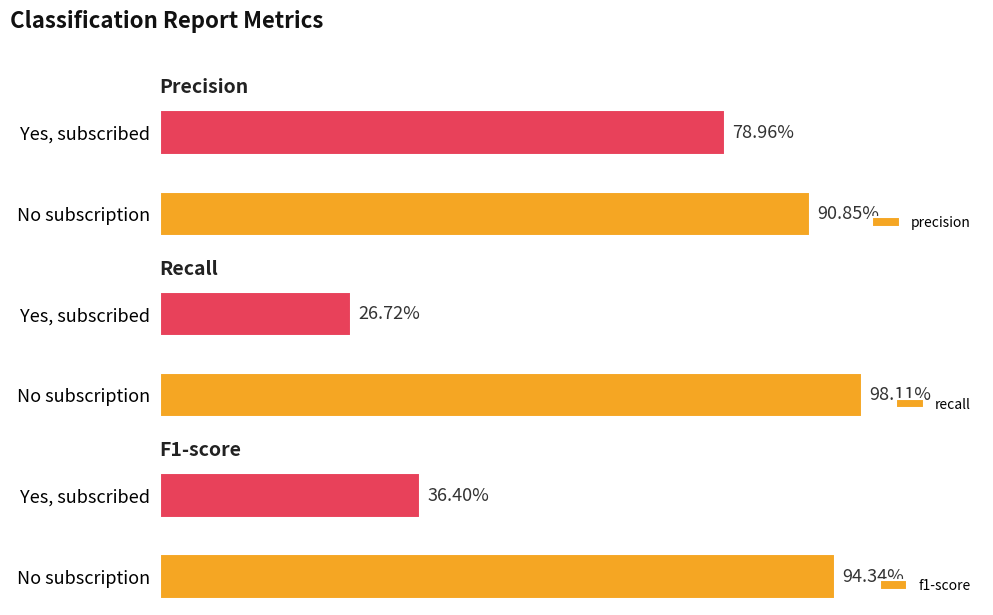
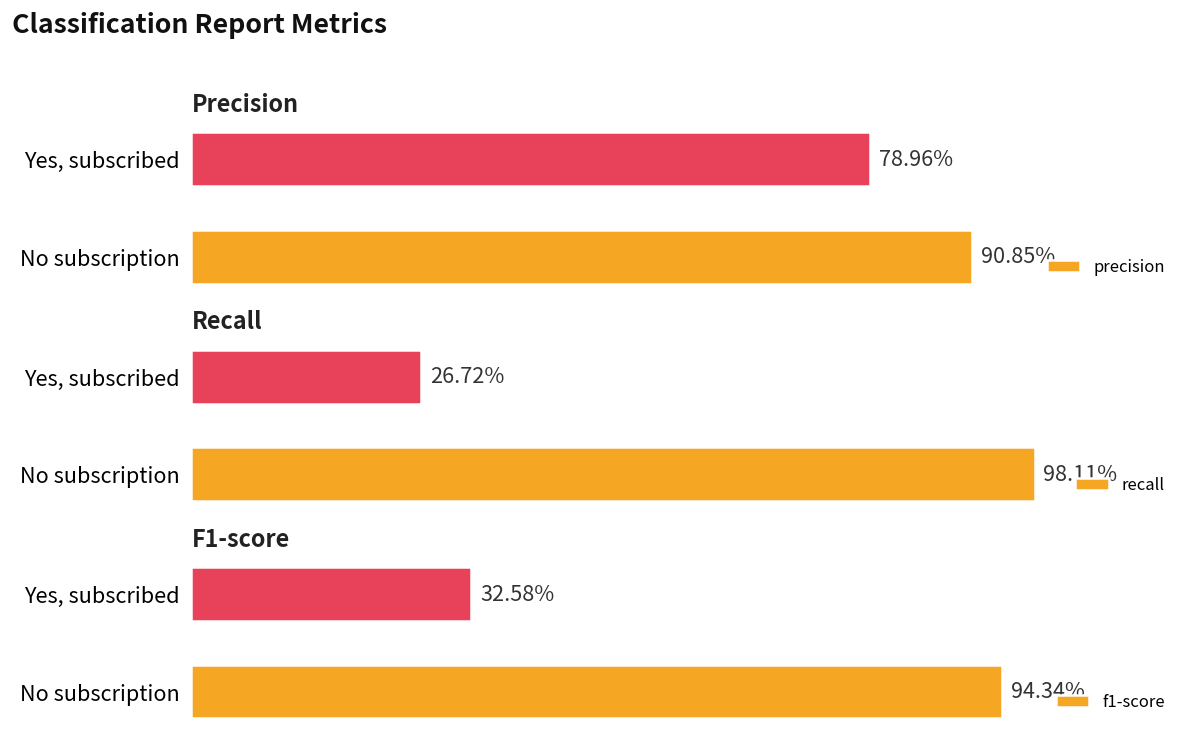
  {
    "Precision": {
      "Yes, subscribed": "78.96%",
      "No subscription": "90.85%"
    },
    "Recall": {
      "Yes, subscribed": "26.72%",
      "No subscription": "98.11%"
    },
    "F1-score": {
-     "Yes, subscribed": "36.40%",
+     "Yes, subscribed": "32.58%",
      "No subscription": "94.34%"
    }
  }
